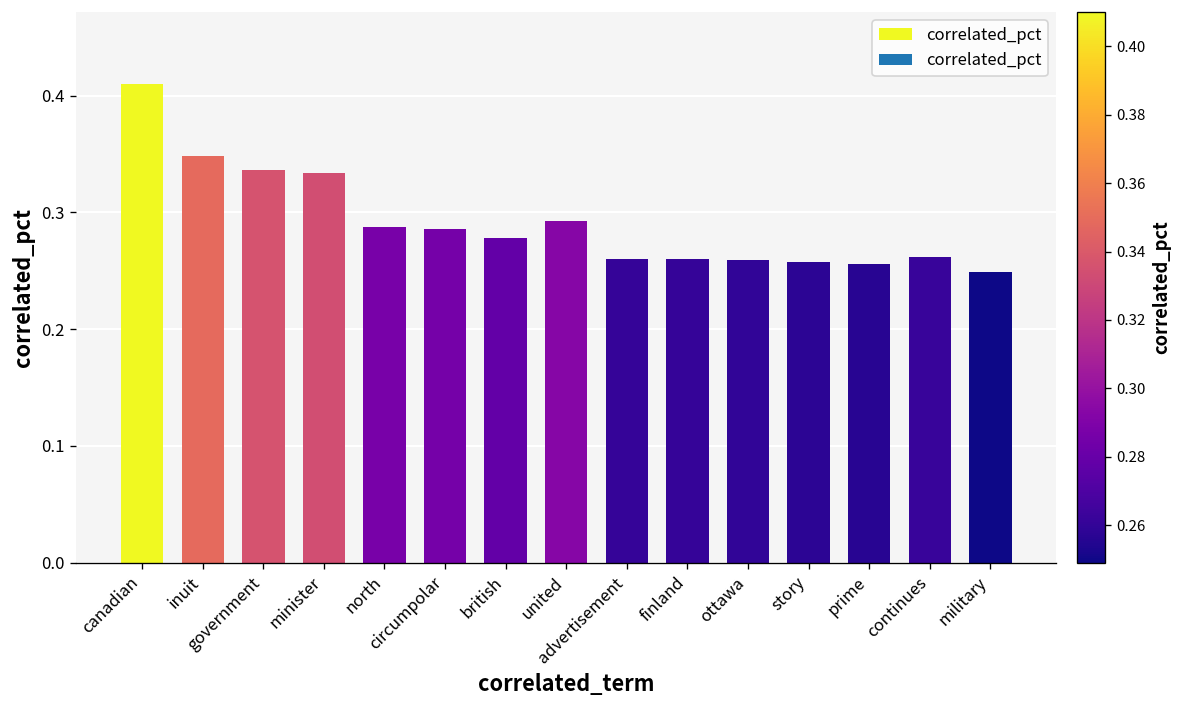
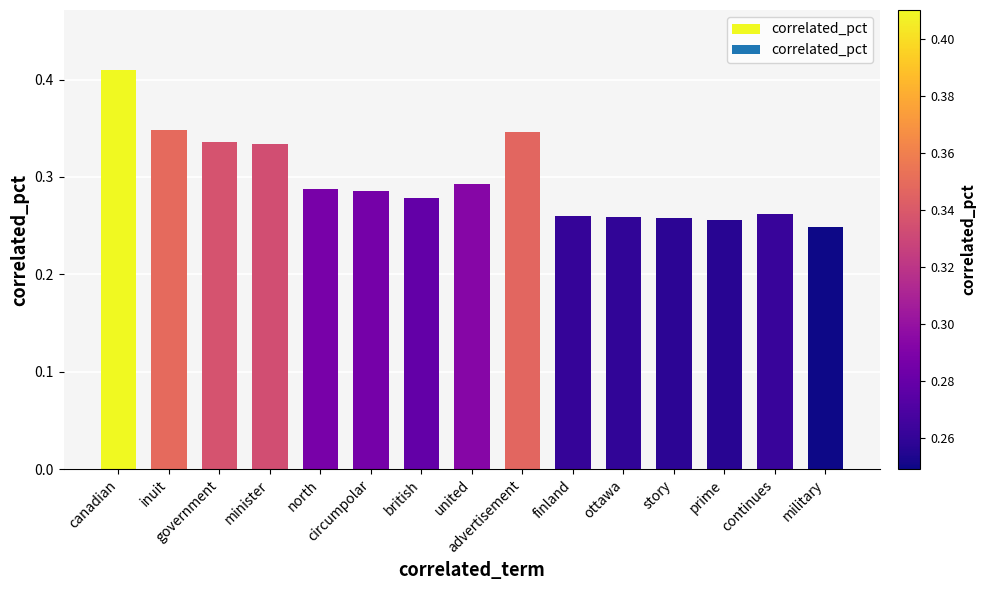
  {
    "canadian": 0.41,
    "inuit": 0.35,
    "government": 0.34,
    "minister": 0.33,
    "north": 0.29,
    "circumpolar": 0.29,
    "british": 0.28,
    "united": 0.29,
-   "advertisement": 0.26,
+   "advertisement": 0.35,
    "finland": 0.26,
    "ottawa": 0.26,
    "story": 0.26,
    "prime": 0.26,
    "continues": 0.26,
    "military": 0.25
  }
